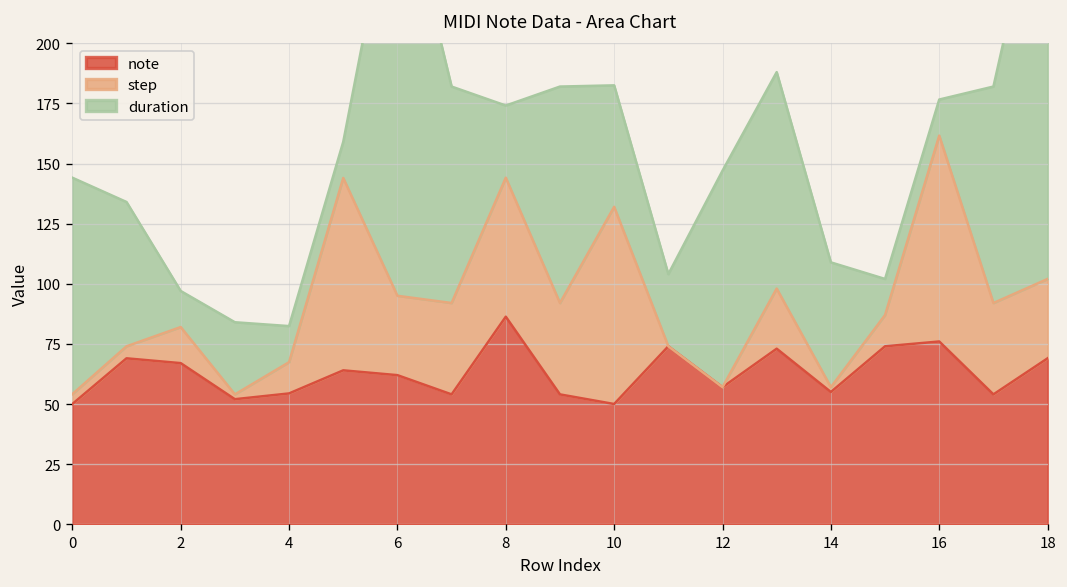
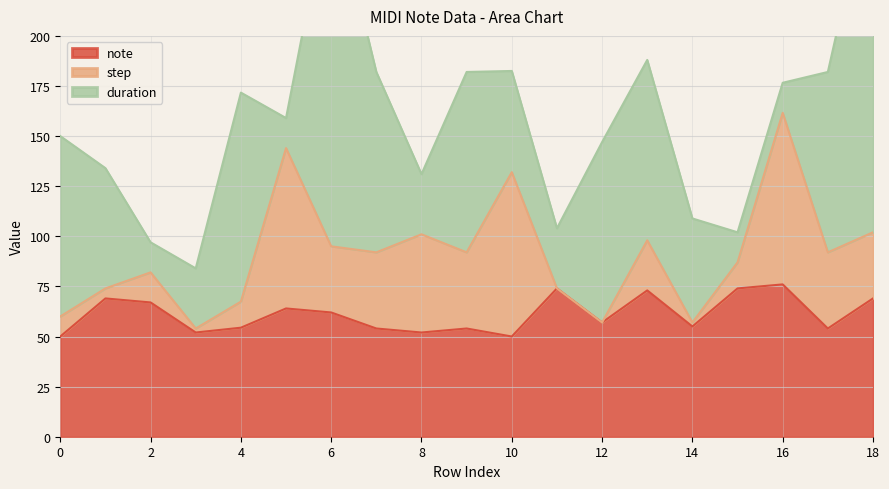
  {
    "note": {
      "0": 50,
      "2": 67,
      "4": 54,
      "6": 62,
-     "8": 86,
+     "8": 52,
      "10": 50,
      "14": 55,
      "16": 76,
      "18": 69
    },
    "step": {
-     "0": 4,
+     "0": 10,
      "2": 15,
      "4": 13,
      "6": 33,
-     "8": 58,
+     "8": 49,
      "10": 82,
      "14": 2,
      "16": 86,
      "18": 33
    },
    "duration": {
      "0": 90,
      "2": 15,
-     "4": 15,
+     "4": 104,
      "8": 30,
      "10": 51,
      "12": 90,
      "14": 52,
      "16": 15
    }
  }
